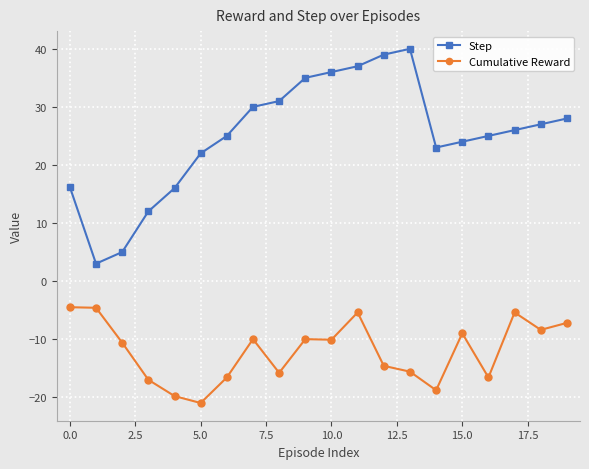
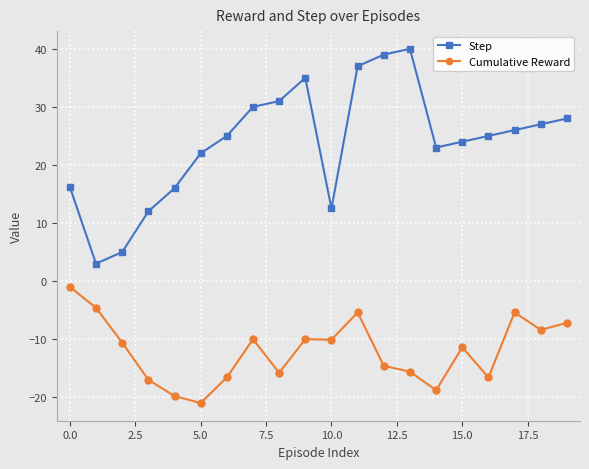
  {
    "Step": {
      "0.0": 16,
      "5.0": 22,
-     "10.0": 36,
+     "10.0": 13,
      "15.0": 24
    },
    "Cumulative Reward": {
-     "0.0": -5,
+     "0.0": -1,
      "5.0": -21,
      "10.0": -10,
-     "15.0": -9
+     "15.0": -11
    }
  }
